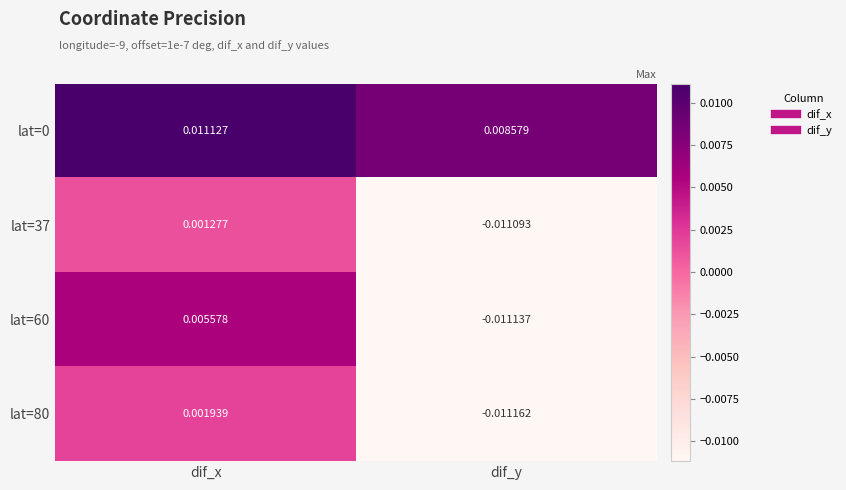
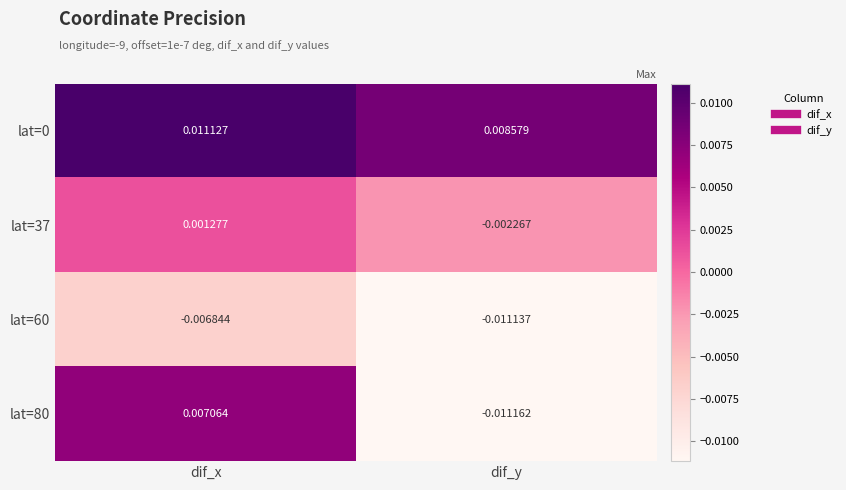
  {
    "lat=0": {
      "dif_x": 0.011127,
      "dif_y": 0.008579
    },
    "lat=37": {
      "dif_x": 0.001277,
-     "dif_y": -0.011093
+     "dif_y": -0.002267
    },
    "lat=60": {
-     "dif_x": 0.005578,
+     "dif_x": -0.006844,
      "dif_y": -0.011137
    },
    "lat=80": {
-     "dif_x": 0.001939,
+     "dif_x": 0.007064,
      "dif_y": -0.011162
    }
  }
